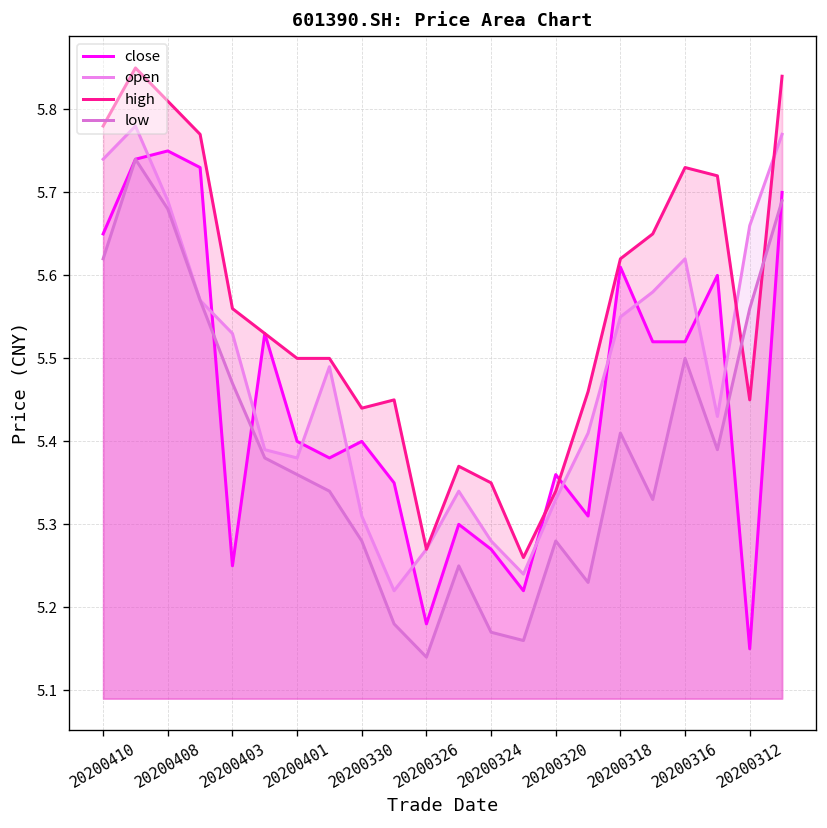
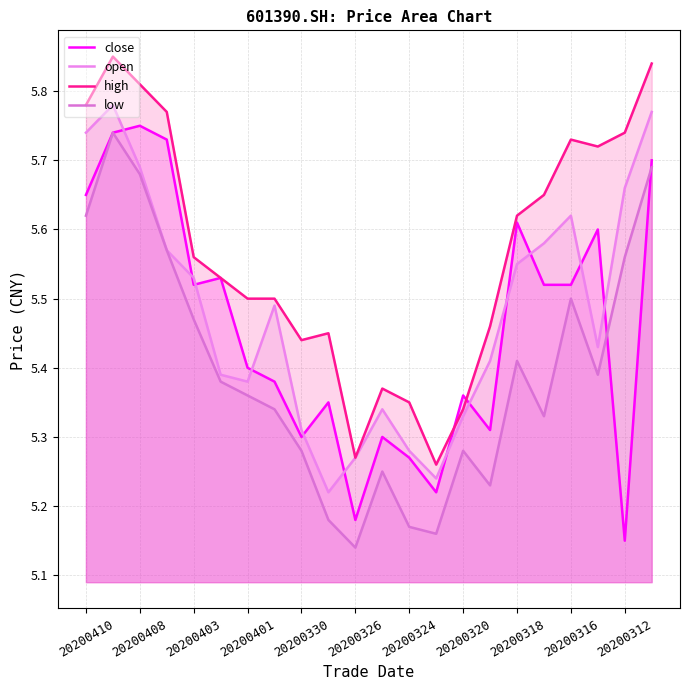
  {
    "close": {
      "20200410": 5.65,
      "20200408": 5.75,
-     "20200403": 5.25,
+     "20200403": 5.52,
      "20200401": 5.40,
-     "20200330": 5.4,
+     "20200330": 5.3,
      "20200326": 5.18,
      "20200324": 5.27,
      "20200320": 5.36,
      "20200318": 5.61,
      "20200316": 5.52,
      "20200312": 5.15
    },
    "high": {
      "20200408": 5.81,
      "20200403": 5.56,
      "20200401": 5.50,
      "20200330": 5.44,
      "20200324": 5.35,
      "20200320": 5.34,
      "20200318": 5.62,
      "20200316": 5.73,
-     "20200312": 5.45
+     "20200312": 5.74
    }
  }
